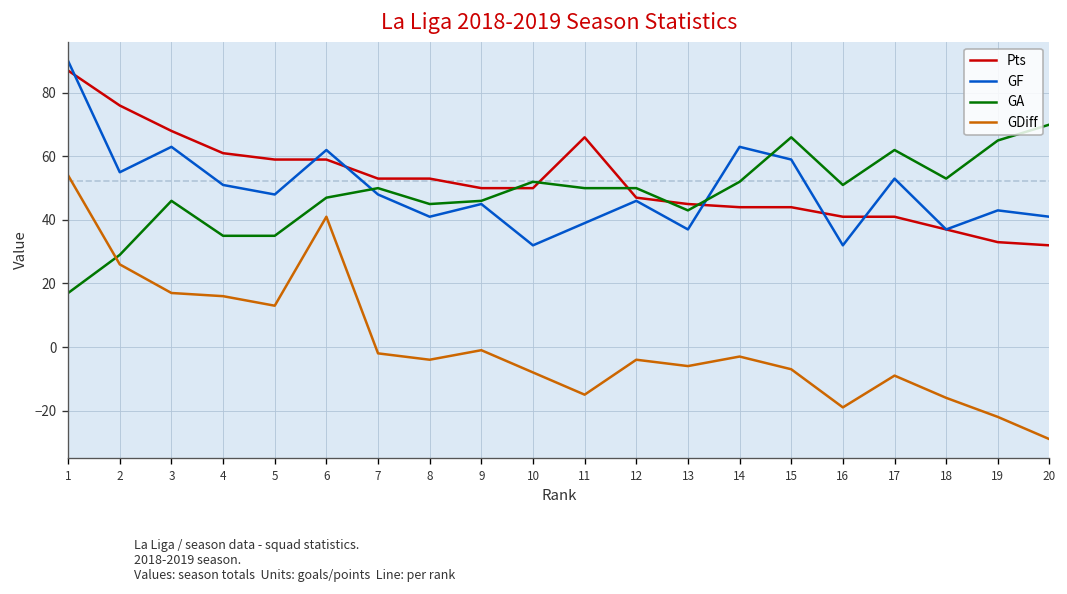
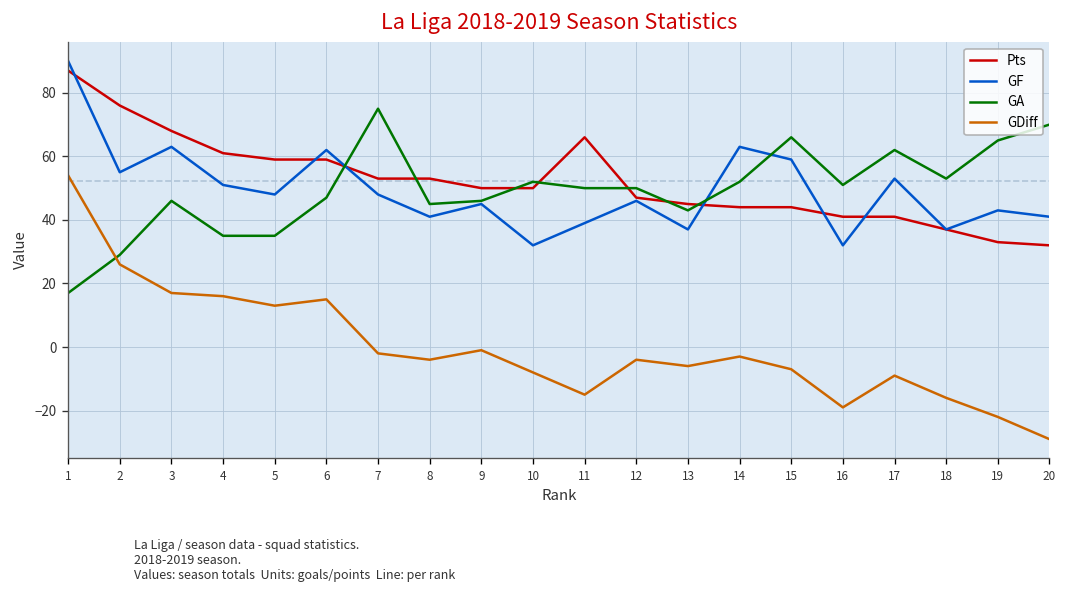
  {
    "Pts": {
      "1": 87,
      "2": 76,
      "3": 68,
      "4": 61,
      "5": 59,
      "6": 59,
      "7": 53,
      "8": 53,
      "9": 50,
      "10": 50,
      "11": 66,
      "12": 47,
      "13": 45,
      "14": 44,
      "15": 44,
      "16": 41,
      "17": 41,
      "19": 33,
      "20": 32
    },
    "GF": {
      "1": 90,
      "2": 55,
      "3": 63,
      "4": 51,
      "5": 48,
      "6": 62,
      "7": 48,
      "8": 41,
      "9": 45,
      "10": 32,
      "11": 39,
      "12": 46,
      "13": 37,
      "14": 63,
      "15": 59,
      "16": 32,
      "17": 53,
      "19": 43,
      "20": 41
    },
    "GA": {
      "1": 17,
      "2": 29,
      "3": 46,
      "4": 35,
      "5": 35,
      "6": 47,
-     "7": 50,
+     "7": 75,
      "8": 45,
      "9": 46,
      "10": 52,
      "11": 50,
      "12": 50,
      "13": 43,
      "14": 52,
      "15": 66,
      "16": 51,
      "17": 62,
      "18": 53,
      "19": 65,
      "20": 70
    },
    "GDiff": {
      "1": 54,
      "2": 26,
      "3": 17,
      "4": 16,
      "5": 13,
-     "6": 41,
+     "6": 15,
      "7": -2,
      "8": -4,
      "9": -1,
      "10": -8,
      "11": -15,
      "12": -4,
      "13": -6,
      "14": -3,
      "15": -7,
      "16": -19,
      "17": -9,
      "18": -16,
      "19": -22,
      "20": -29
    }
  }
